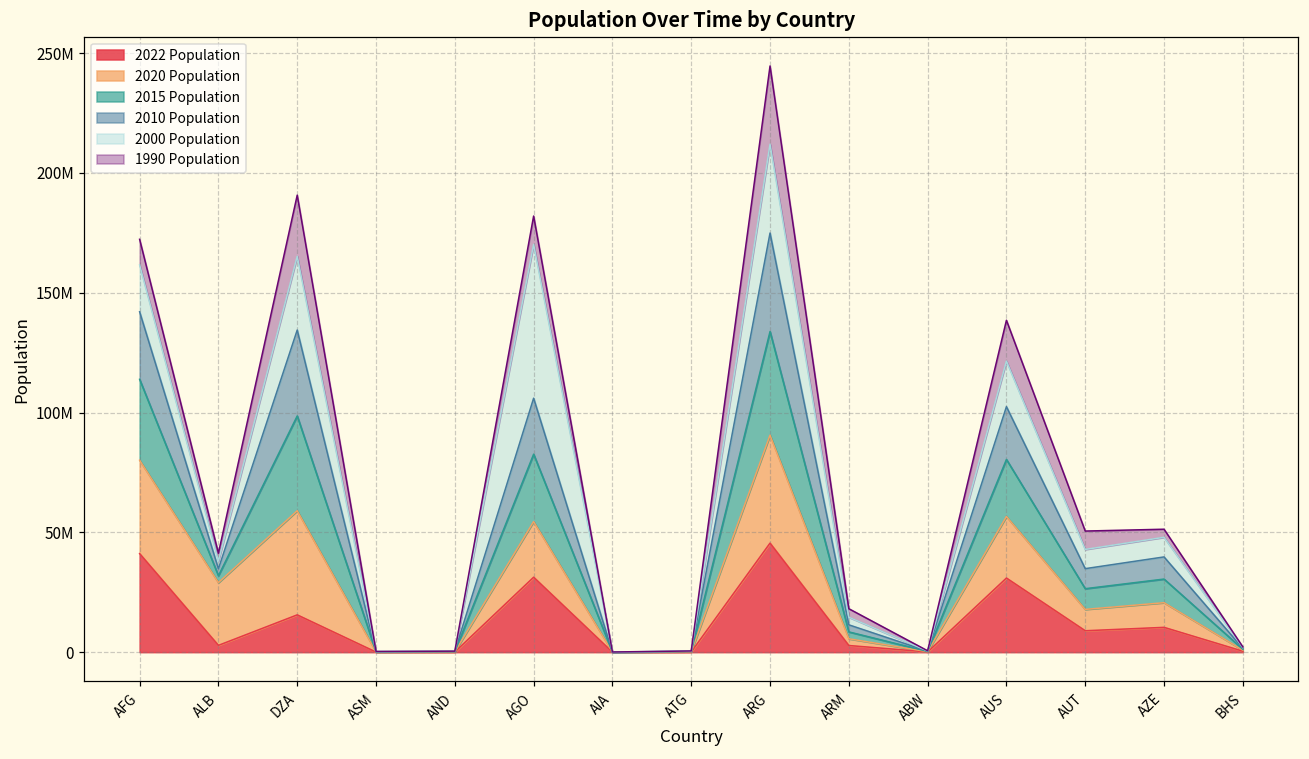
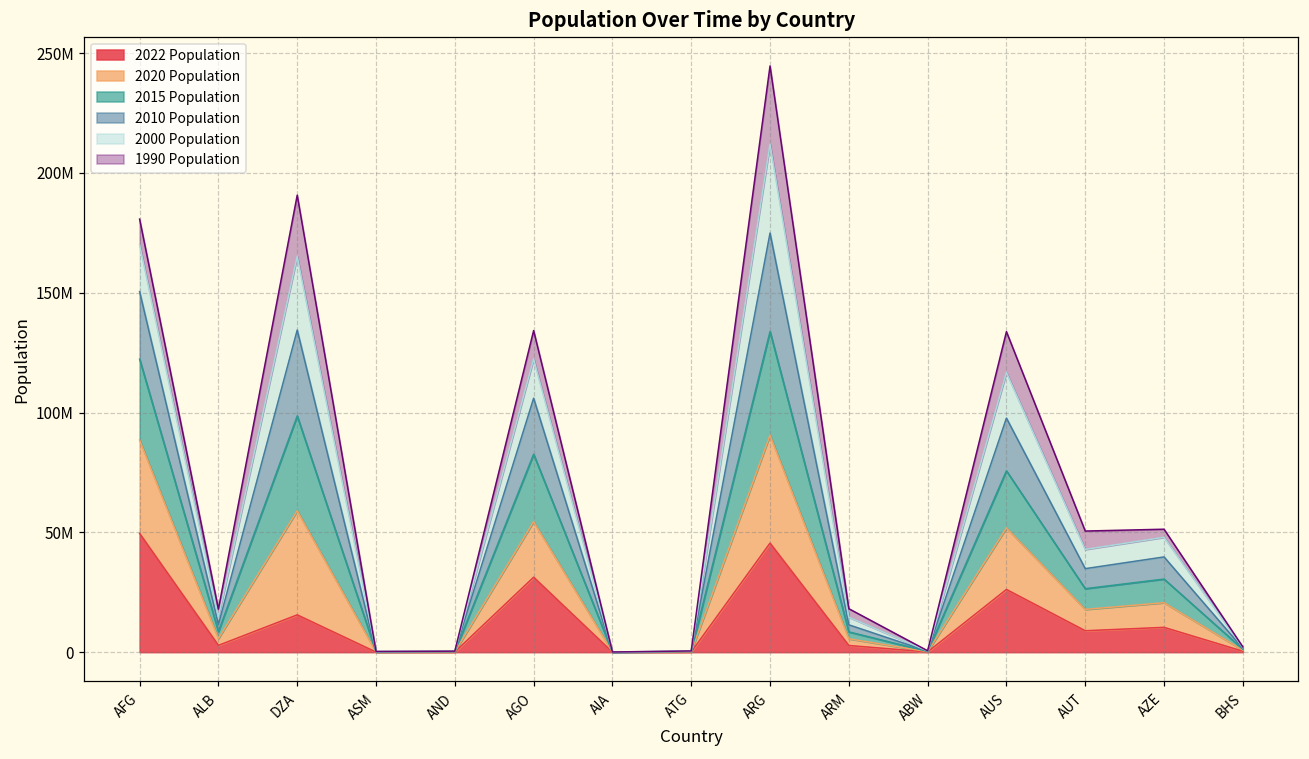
  {
    "2022 Population": {
-     "AFG": 41000000,
+     "AFG": 50000000,
      "ALB": 3000000,
      "DZA": 16000000,
      "AGO": 31000000,
      "ARG": 46000000,
      "ARM": 3000000,
-     "AUS": 31000000,
+     "AUS": 26000000,
      "AUT": 9000000,
      "AZE": 10000000
    },
    "2020 Population": {
      "AFG": 39000000,
-     "ALB": 26000000,
+     "ALB": 3000000,
      "DZA": 43000000,
      "AGO": 23000000,
      "ARG": 45000000,
      "ARM": 3000000,
      "AUS": 26000000,
      "AUT": 9000000,
      "AZE": 10000000
    },
    "2000 Population": {
      "AFG": 20000000,
      "ALB": 3000000,
      "DZA": 31000000,
-     "AGO": 64000000,
+     "AGO": 16000000,
      "ARG": 37000000,
      "ARM": 3000000,
      "AUS": 19000000,
      "AUT": 8000000,
      "AZE": 8000000
    },
    "1990 Population": {
      "AFG": 11000000,
      "ALB": 3000000,
      "DZA": 26000000,
      "AGO": 12000000,
      "ARG": 33000000,
      "ARM": 4000000,
      "AUS": 17000000,
      "AUT": 8000000,
      "AZE": 3000000
    }
  }
